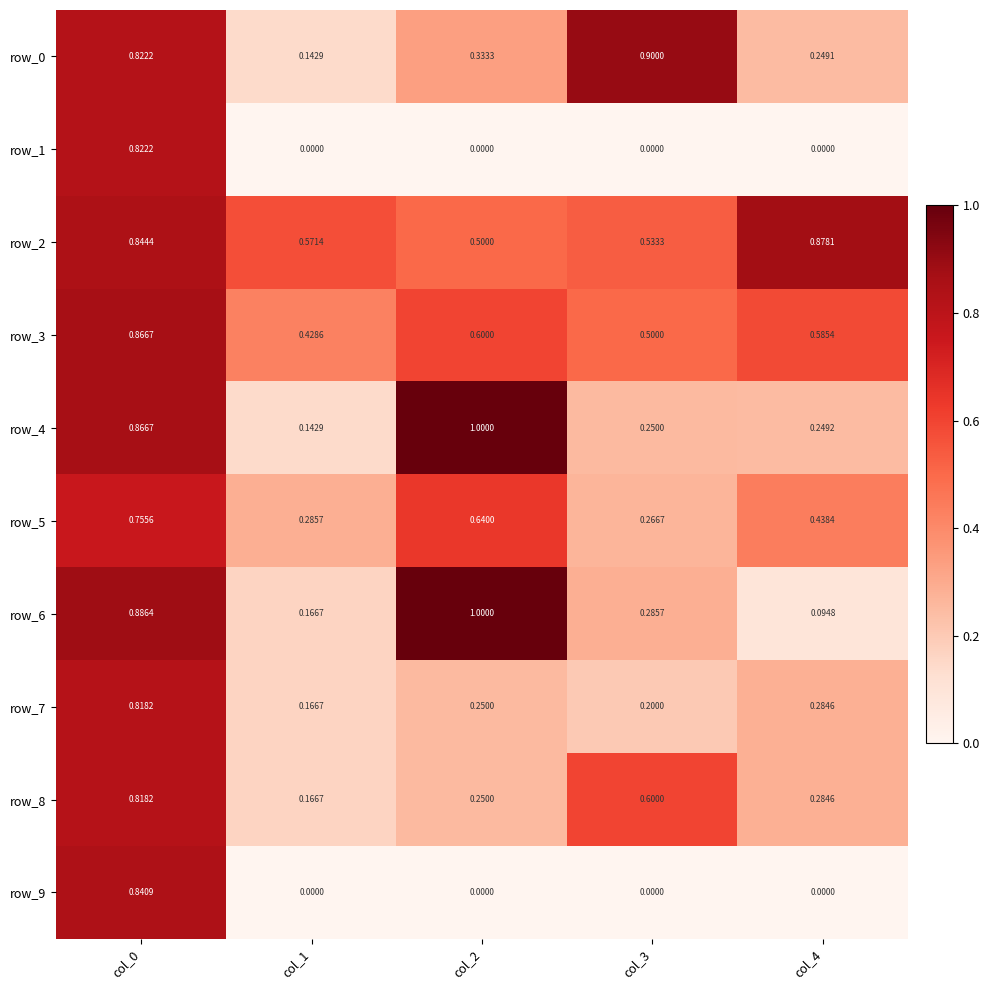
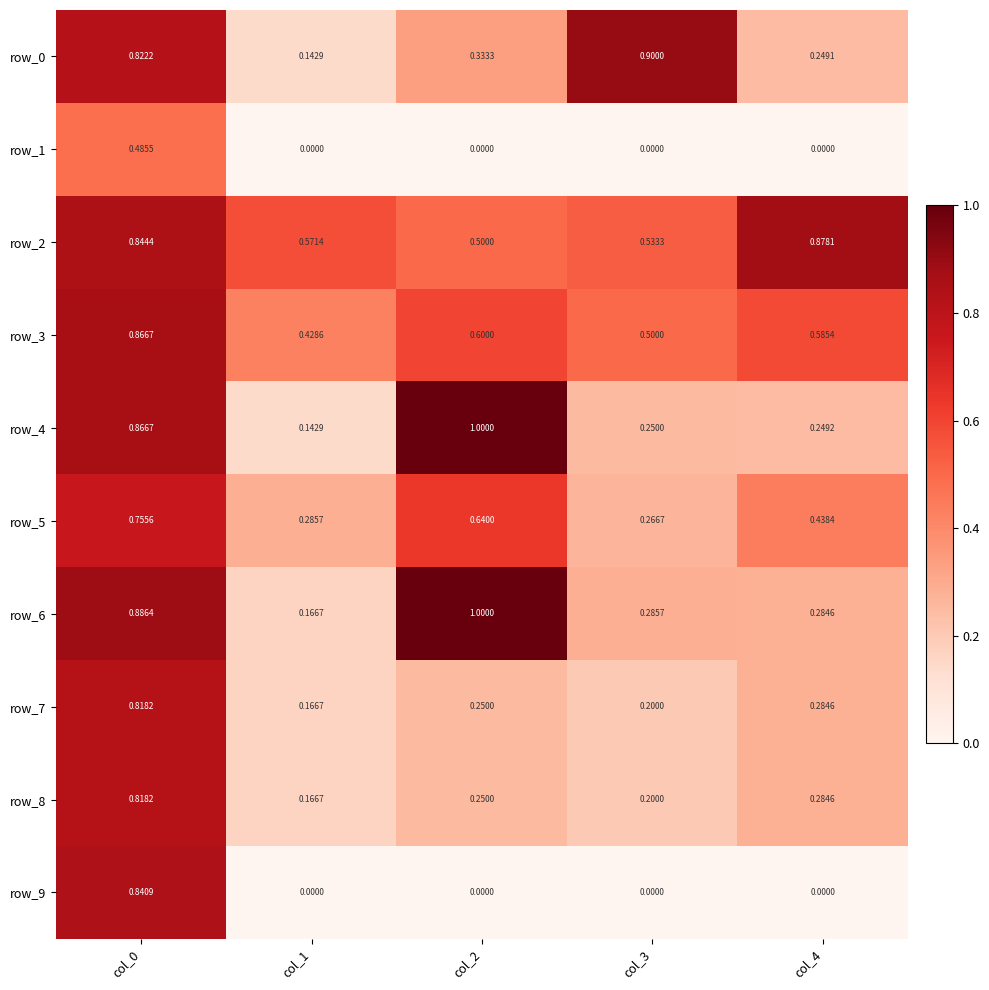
  {
    "row_0": {
      "col_0": 0.8222,
      "col_1": 0.1429,
      "col_2": 0.3333,
      "col_3": 0.9000,
      "col_4": 0.2491
    },
    "row_1": {
-     "col_0": 0.8222,
+     "col_0": 0.4855,
      "col_1": 0.0000,
      "col_2": 0.0000,
      "col_3": 0.0000,
      "col_4": 0.0000
    },
    "row_2": {
      "col_0": 0.8444,
      "col_1": 0.5714,
      "col_2": 0.5000,
      "col_3": 0.5333,
      "col_4": 0.8781
    },
    "row_3": {
      "col_0": 0.8667,
      "col_1": 0.4286,
      "col_2": 0.6000,
      "col_3": 0.5000,
      "col_4": 0.5854
    },
    "row_4": {
      "col_0": 0.8667,
      "col_1": 0.1429,
      "col_2": 1.0000,
      "col_3": 0.2500,
      "col_4": 0.2492
    },
    "row_5": {
      "col_0": 0.7556,
      "col_1": 0.2857,
      "col_2": 0.6400,
      "col_3": 0.2667,
      "col_4": 0.4384
    },
    "row_6": {
      "col_0": 0.8864,
      "col_1": 0.1667,
      "col_2": 1.0000,
      "col_3": 0.2857,
-     "col_4": 0.0948
+     "col_4": 0.2846
    },
    "row_7": {
      "col_0": 0.8182,
      "col_1": 0.1667,
      "col_2": 0.2500,
      "col_3": 0.2000,
      "col_4": 0.2846
    },
    "row_8": {
      "col_0": 0.8182,
      "col_1": 0.1667,
      "col_2": 0.2500,
-     "col_3": 0.6000,
+     "col_3": 0.2000,
      "col_4": 0.2846
    },
    "row_9": {
      "col_0": 0.8409,
      "col_1": 0.0000,
      "col_2": 0.0000,
      "col_3": 0.0000,
      "col_4": 0.0000
    }
  }
